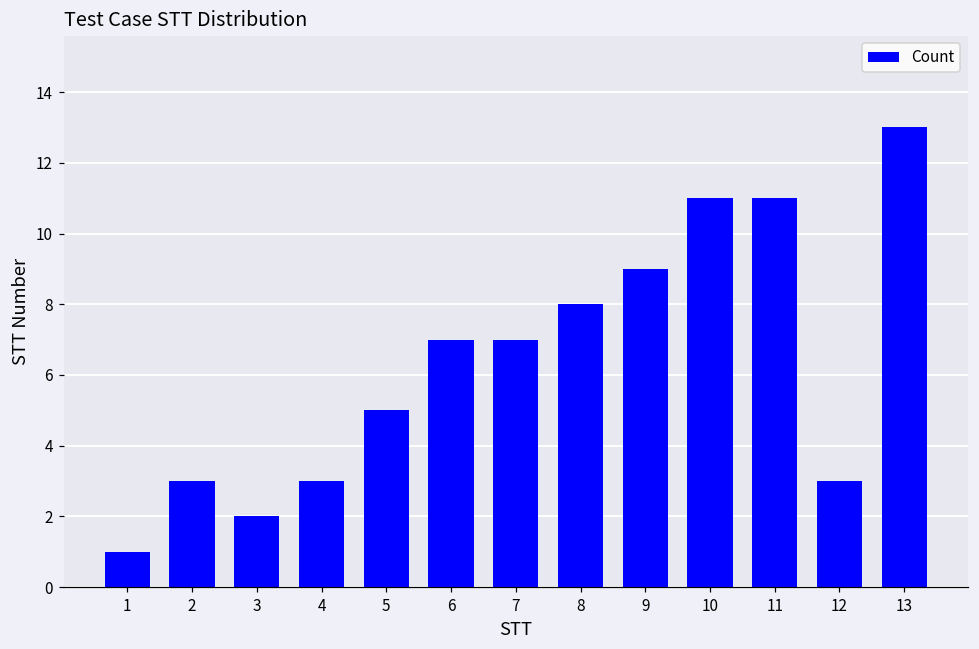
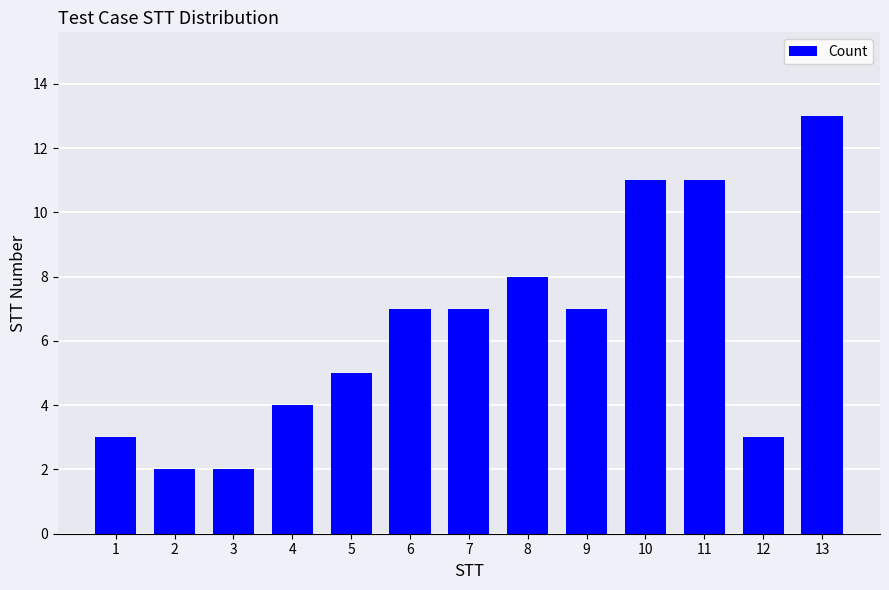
  {
-   "1": 1,
-   "2": 3,
+   "1": 3,
+   "2": 2,
    "3": 2,
-   "4": 3,
+   "4": 4,
    "5": 5,
    "6": 7,
    "7": 7,
    "8": 8,
-   "9": 9,
+   "9": 7,
    "10": 11,
    "11": 11,
    "12": 3,
    "13": 13
  }
